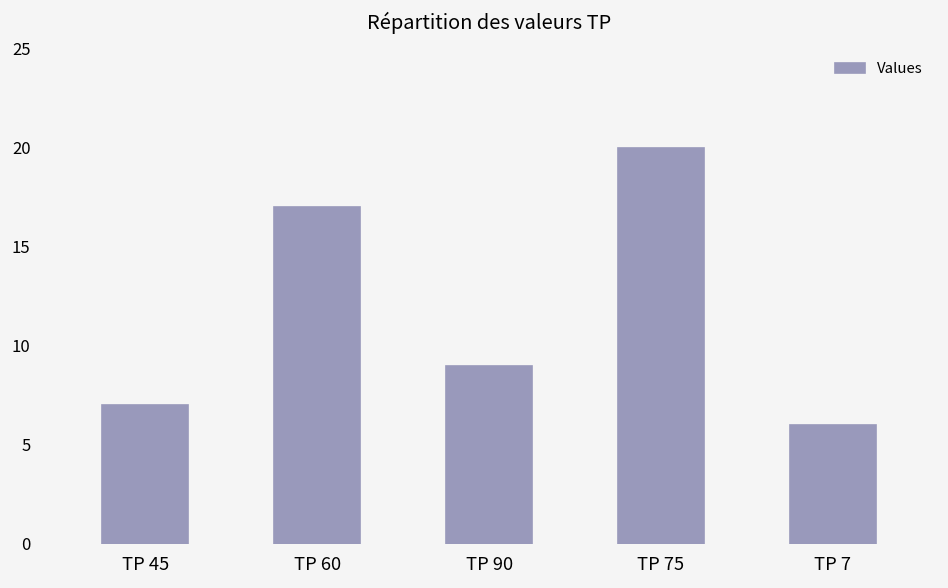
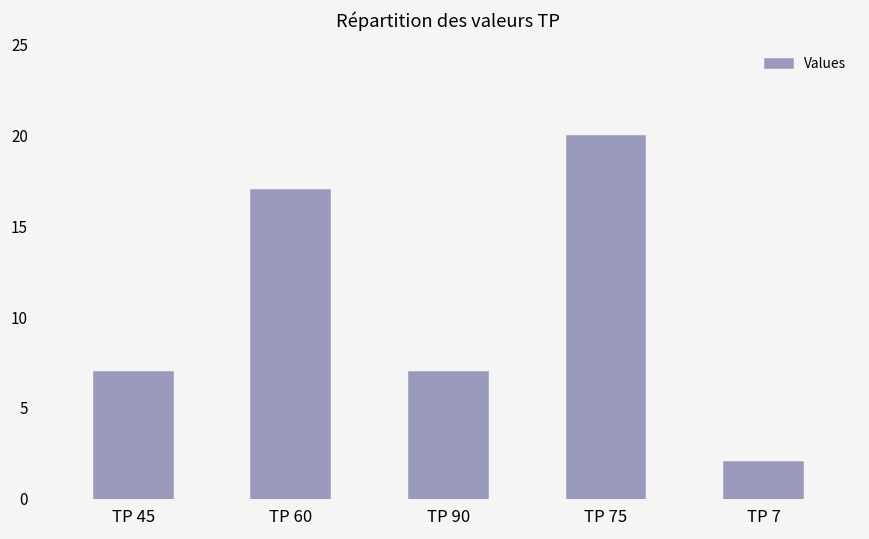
  {
    "TP 45": 7,
    "TP 60": 17,
-   "TP 90": 9,
+   "TP 90": 7,
    "TP 75": 20,
-   "TP 7": 6
+   "TP 7": 2
  }
